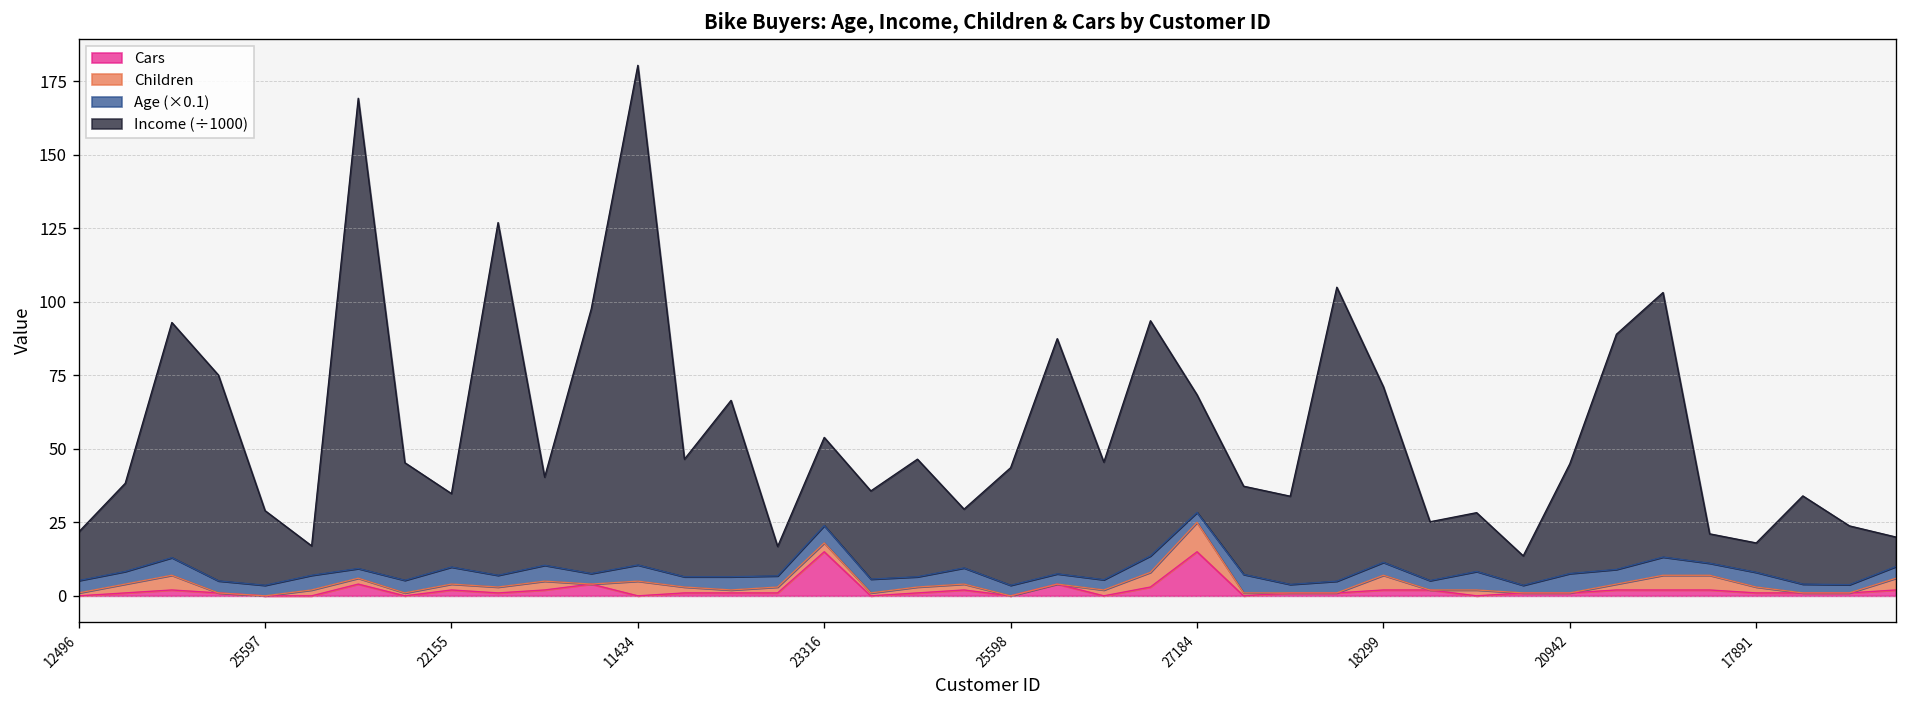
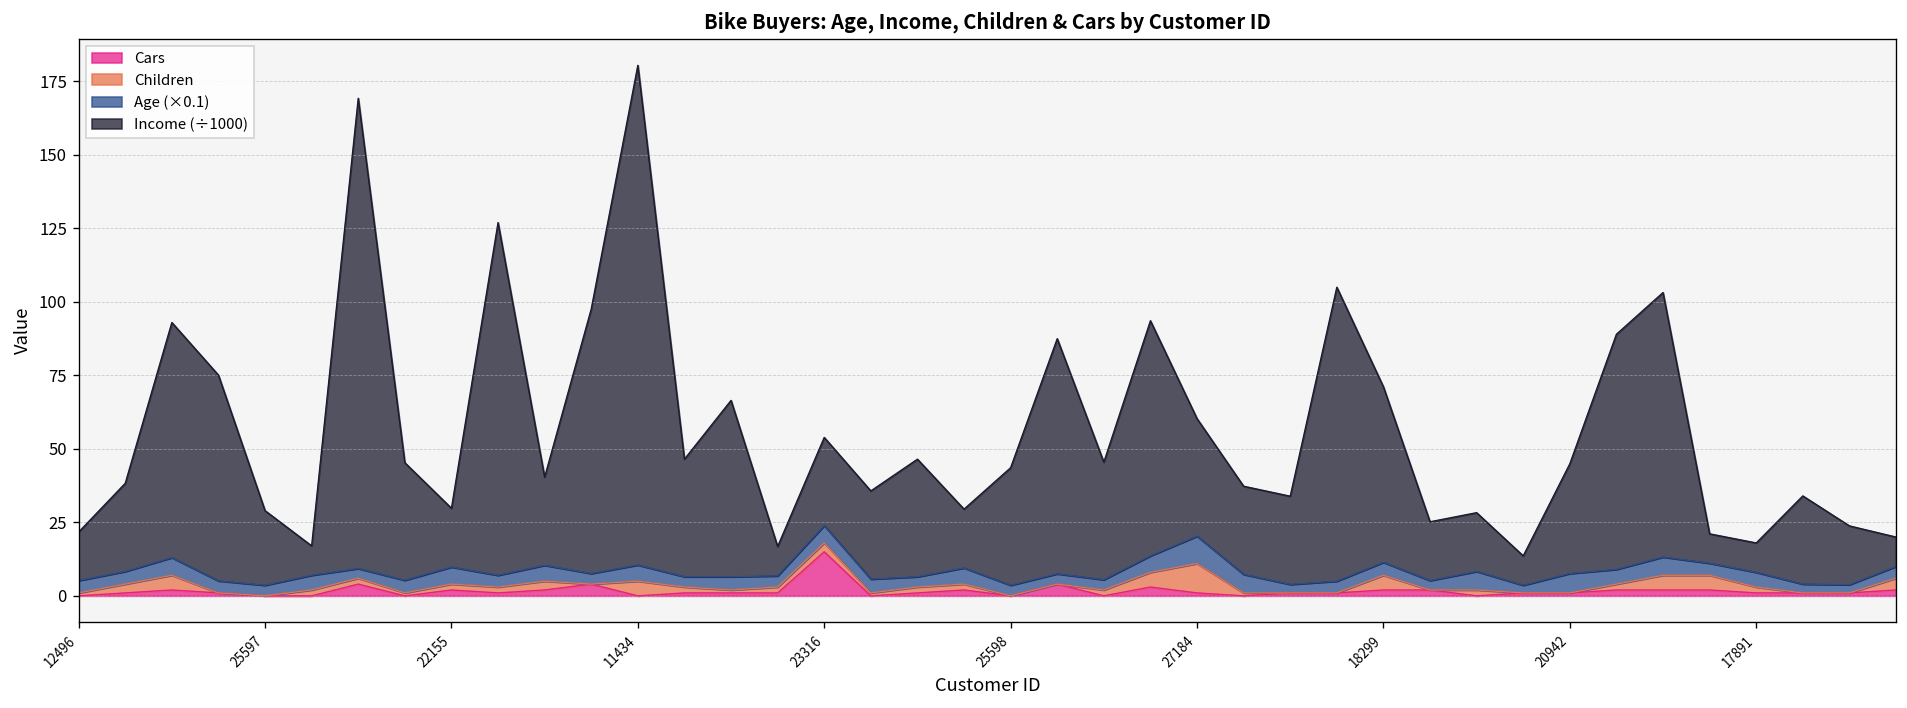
  {
    "Cars": {
      "22155": 2,
      "11434": 0,
      "23316": 15,
-     "27184": 15,
+     "27184": 1,
      "18299": 2,
      "17891": 1
    },
    "Children": {
      "22155": 2,
      "11434": 5,
      "23316": 3,
      "27184": 10,
      "18299": 5,
      "17891": 2
    },
    "Age (×0.1)": {
      "12496": 4,
      "25597": 4,
      "22155": 6,
      "11434": 6,
      "23316": 6,
      "25598": 4,
-     "27184": 3,
+     "27184": 9,
      "18299": 4,
      "20942": 7,
      "17891": 5
    },
    "Income (÷1000)": {
      "12496": 17,
      "25597": 25,
-     "22155": 25,
+     "22155": 20,
      "11434": 170,
      "23316": 30,
      "25598": 40,
      "27184": 40,
      "18299": 60,
      "20942": 37,
      "17891": 10
    }
  }
